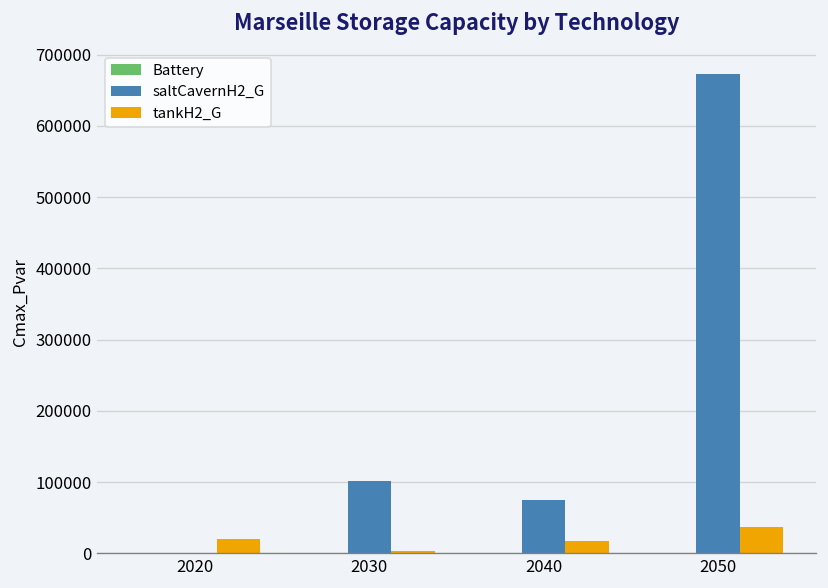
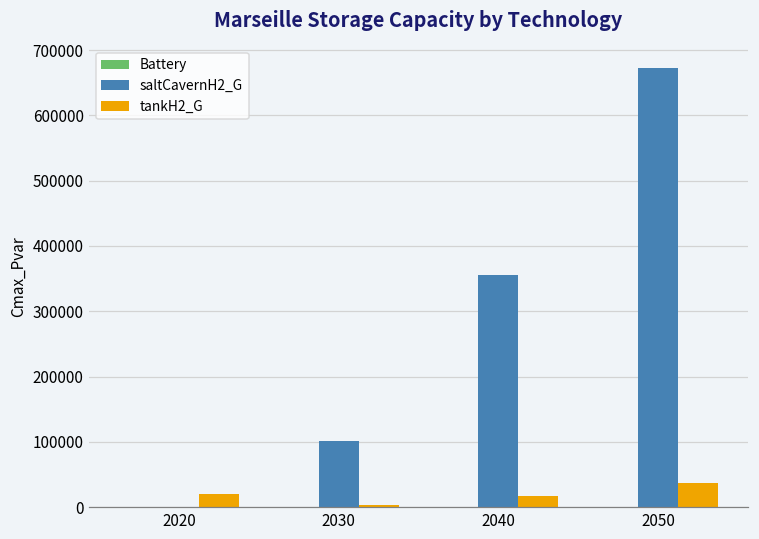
  {
    "Battery": {
      "2020": 0,
      "2030": 0,
      "2040": 0,
      "2050": 0
    },
    "saltCavernH2_G": {
      "2020": 0,
      "2030": 100000,
-     "2040": 80000,
+     "2040": 360000,
      "2050": 670000
    },
    "tankH2_G": {
      "2020": 20000,
      "2040": 20000,
      "2050": 40000
    }
  }
